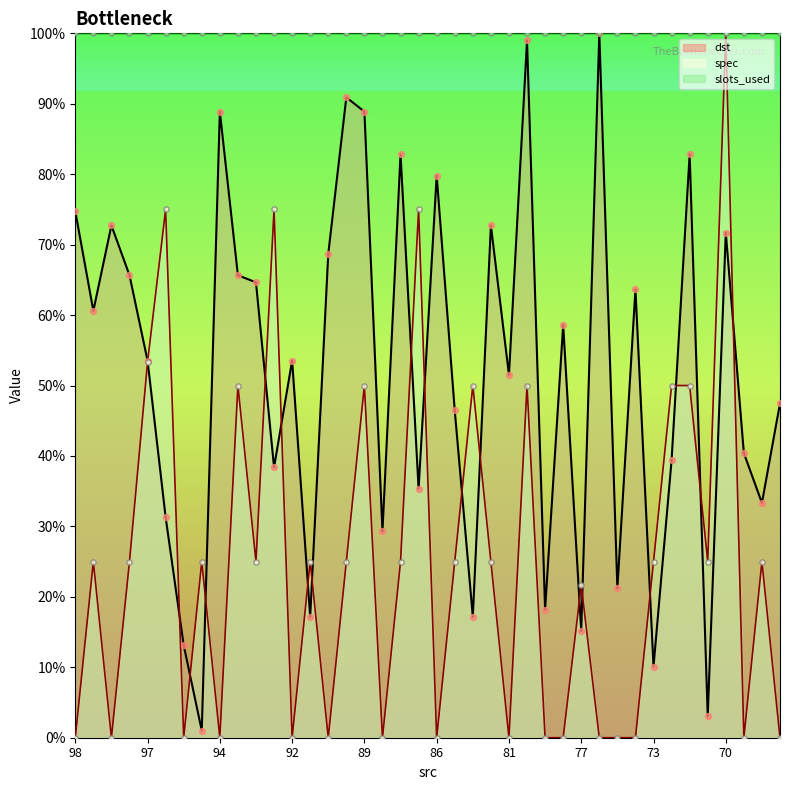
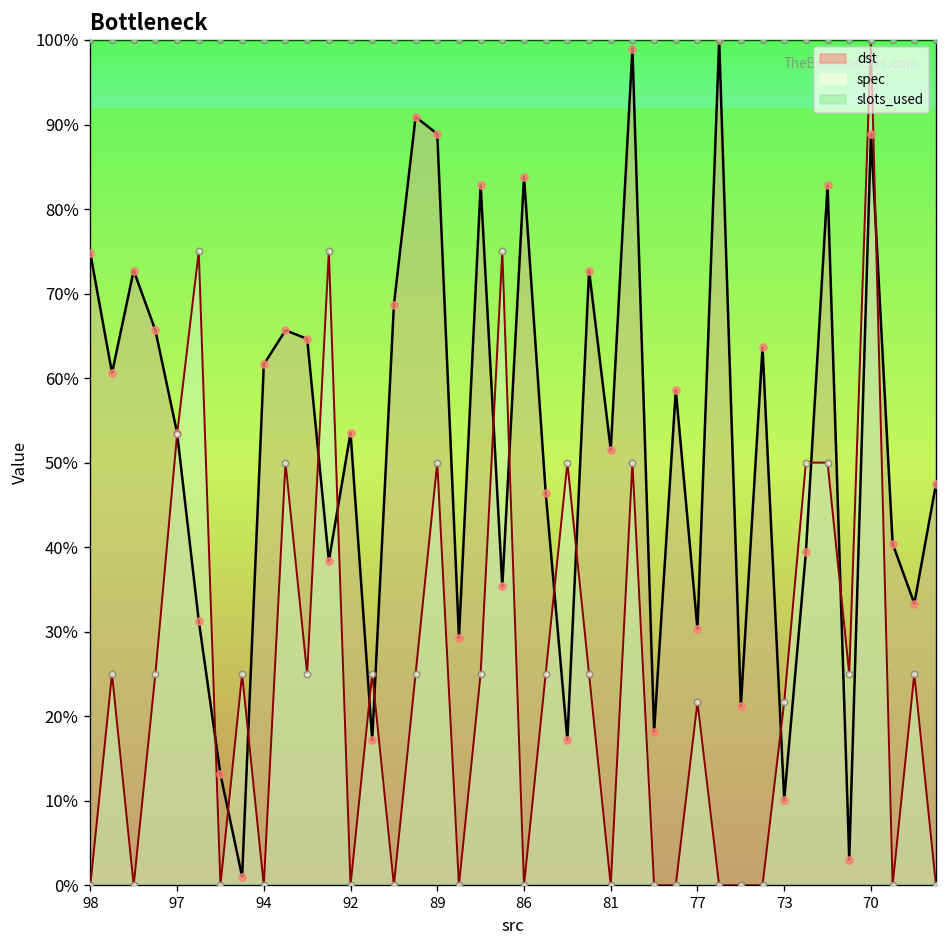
  {
    "dst": {
      "98": "75%",
-     "94": "89%",
+     "94": "62%",
      "92": "54%",
      "89": "89%",
-     "86": "80%",
+     "86": "84%",
      "81": "52%",
-     "77": "15%",
+     "77": "30%",
      "73": "10%",
-     "70": "72%"
+     "70": "89%"
    },
    "spec": {
      "98": "0%",
      "94": "0%",
      "92": "0%",
      "89": "50%",
      "86": "0%",
      "81": "0%",
      "77": "22%",
-     "73": "25%"
+     "73": "22%"
    },
    "slots_used": {
      "98": "100%",
      "97": "100%",
      "94": "100%",
      "92": "100%",
      "89": "100%",
      "86": "100%",
      "81": "100%",
      "77": "100%",
      "73": "100%"
    }
  }
